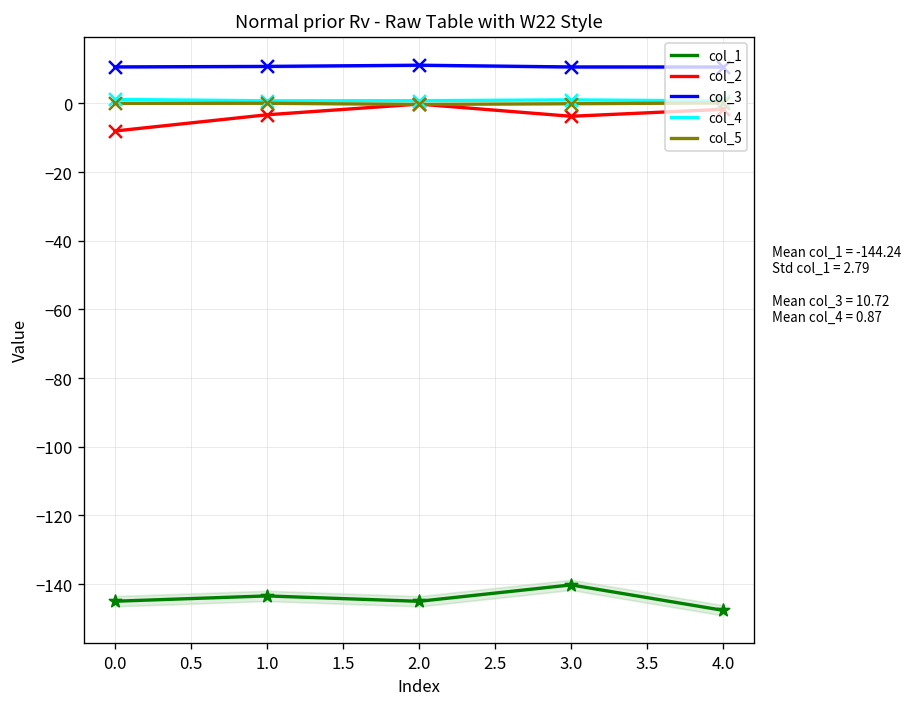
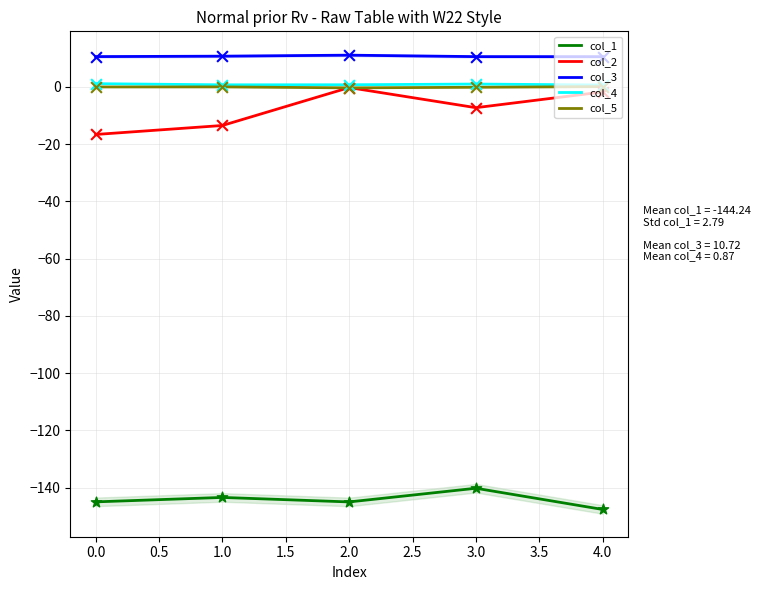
  {
    "col_2": {
-     "0.0": -8,
-     "1.0": -3,
-     "3.0": -4
+     "0.0": -17,
+     "1.0": -13,
+     "3.0": -7
    },
    "col_4": {
      "0.0": 1,
      "2.0": 1,
      "3.0": 1
    },
    "col_5": {
      "0.0": 0,
      "3.0": 0
    }
  }
